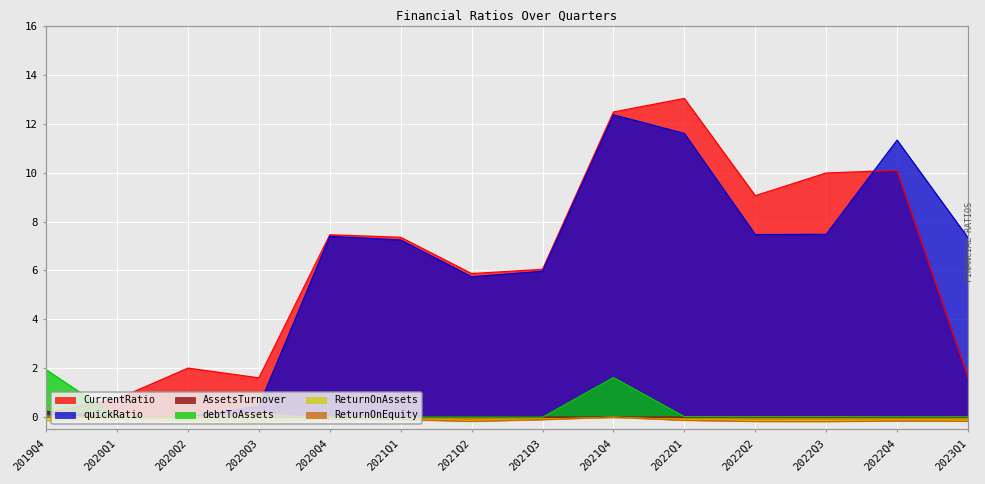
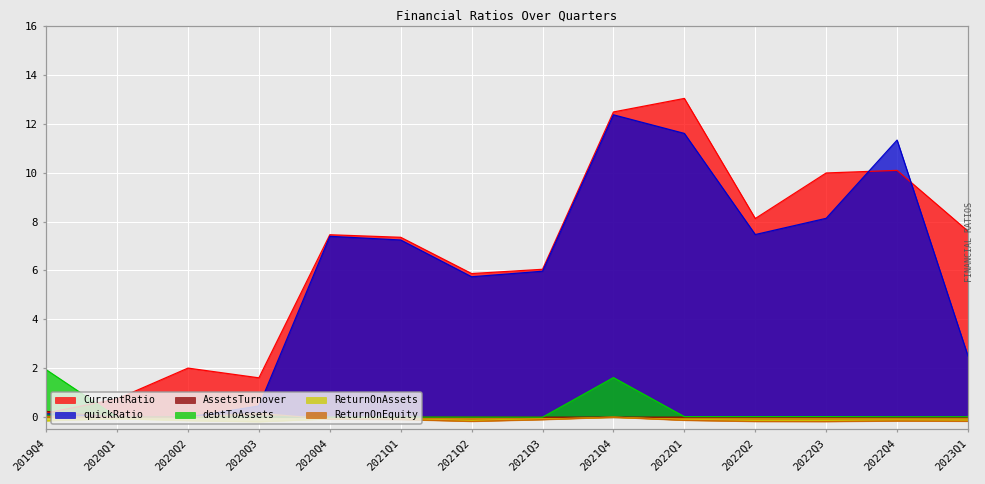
  {
    "CurrentRatio": {
      "2020Q2": 2.0,
      "2020Q3": 1.6,
      "2021Q2": 5.9,
      "2021Q4": 12.5,
      "2022Q1": 13.0,
-     "2022Q2": 9.1,
+     "2022Q2": 8.1,
      "2022Q3": 10.0,
      "2022Q4": 10.1,
-     "2023Q1": 1.6
+     "2023Q1": 7.6
    },
    "quickRatio": {
      "2021Q2": 5.7,
      "2021Q4": 12.4,
      "2022Q1": 11.6,
      "2022Q2": 7.5,
-     "2022Q3": 7.5,
+     "2022Q3": 8.1,
      "2022Q4": 11.3,
-     "2023Q1": 7.3
+     "2023Q1": 2.5
    },
    "debtToAssets": {
      "2019Q4": 1.9,
      "2021Q4": 1.6
    }
  }
